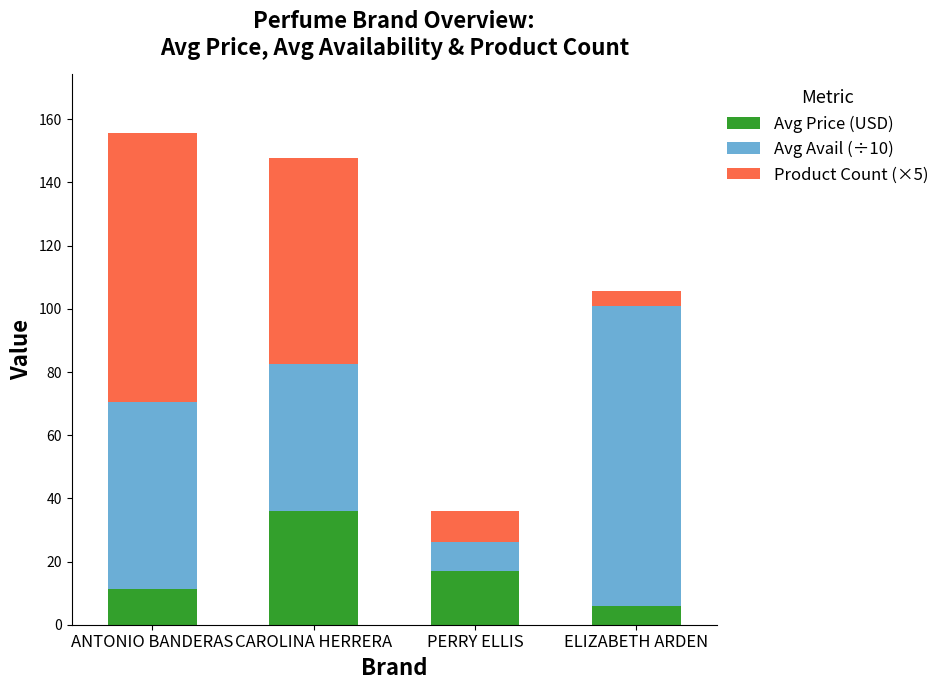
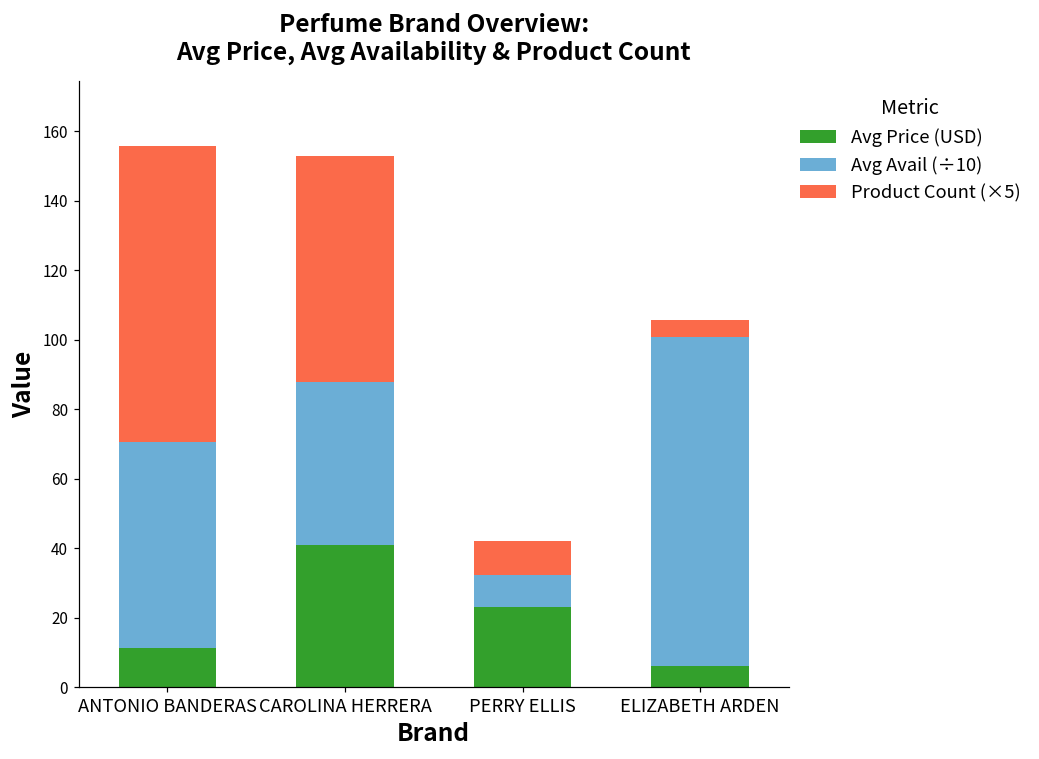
  {
    "Avg Price (USD)": {
      "ANTONIO BANDERAS": 11,
-     "CAROLINA HERRERA": 36,
-     "PERRY ELLIS": 17,
+     "CAROLINA HERRERA": 41,
+     "PERRY ELLIS": 23,
      "ELIZABETH ARDEN": 6
    },
    "Avg Avail (÷10)": {
      "ANTONIO BANDERAS": 59,
      "CAROLINA HERRERA": 47,
      "PERRY ELLIS": 9,
      "ELIZABETH ARDEN": 95
    },
    "Product Count (×5)": {
      "ANTONIO BANDERAS": 85,
      "CAROLINA HERRERA": 65,
      "PERRY ELLIS": 10,
      "ELIZABETH ARDEN": 5
    }
  }
